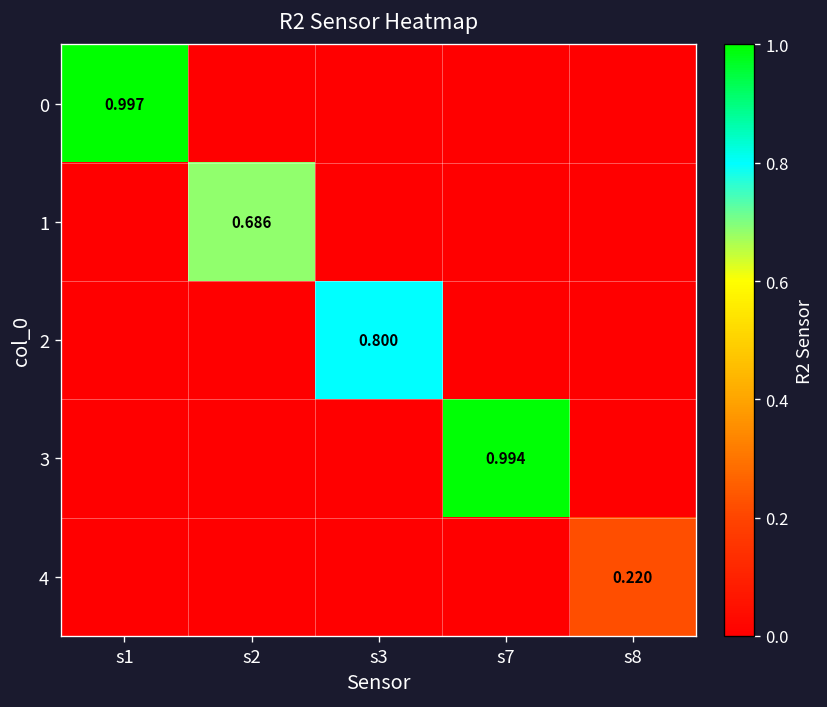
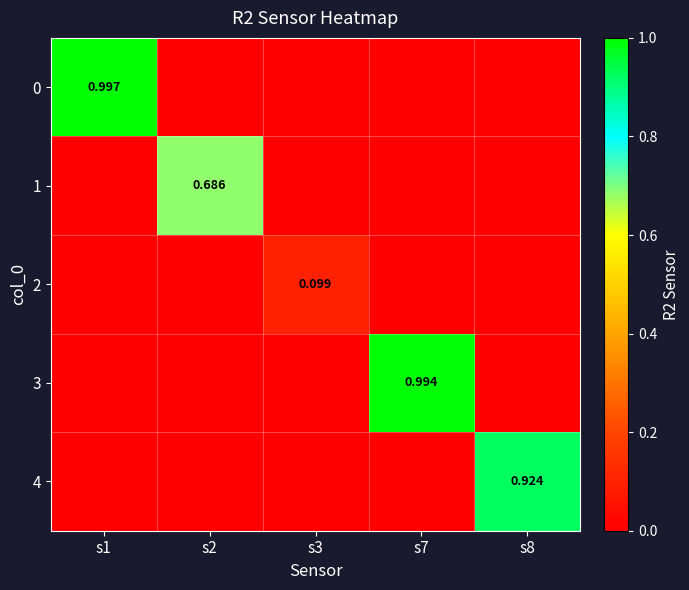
  {
    "0": {
      "s1": 0.997
    },
    "1": {
      "s2": 0.686
    },
    "2": {
-     "s3": 0.800
+     "s3": 0.099
    },
    "3": {
      "s7": 0.994
    },
    "4": {
-     "s8": 0.220
+     "s8": 0.924
    }
  }
